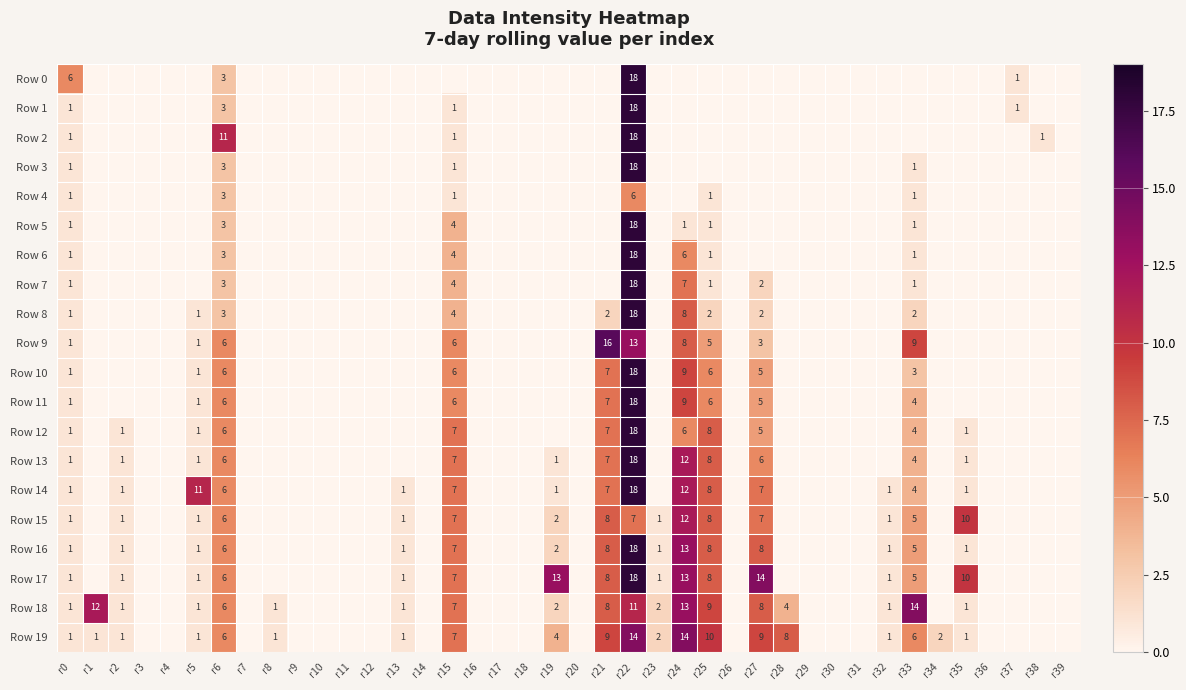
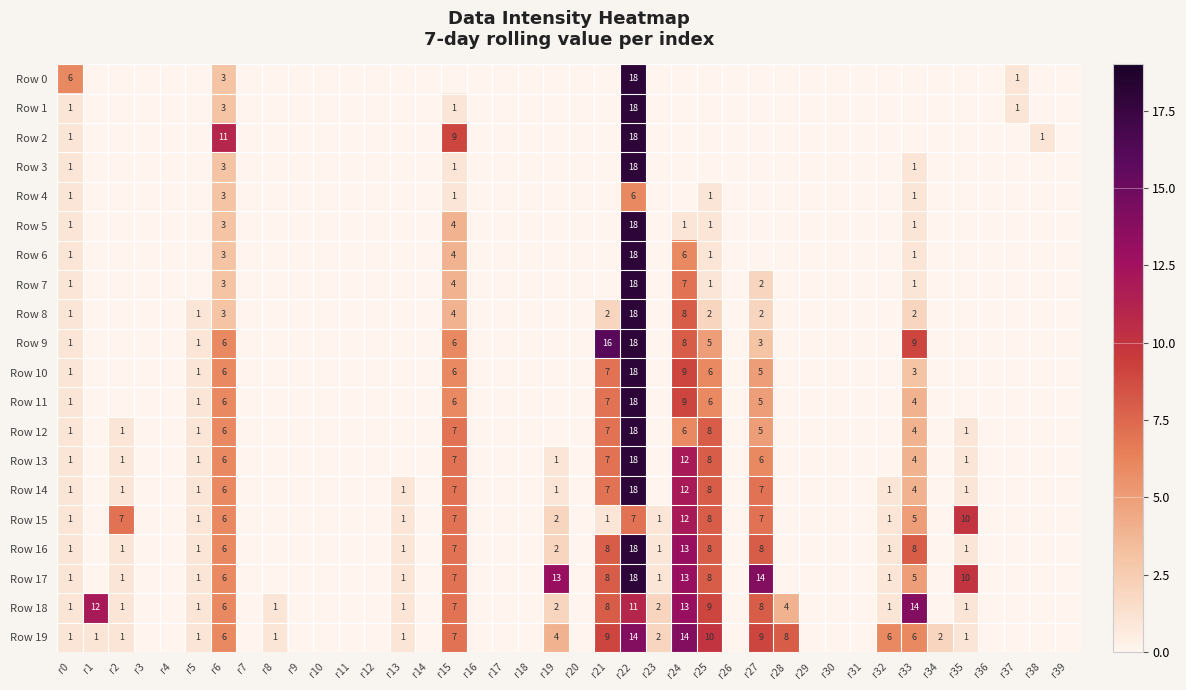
  {
    "Row 2": {
      "r0": 1,
      "r6": 11,
-     "r15": 1,
+     "r15": 9,
      "r22": 18,
      "r38": 1
    },
    "Row 9": {
      "r0": 1,
      "r5": 1,
      "r6": 6,
      "r15": 6,
      "r21": 16,
-     "r22": 13,
+     "r22": 18,
      "r24": 8,
      "r25": 5,
      "r27": 3,
      "r33": 9
    },
    "Row 14": {
      "r0": 1,
      "r2": 1,
-     "r5": 11,
+     "r5": 1,
      "r6": 6,
      "r13": 1,
      "r15": 7,
      "r19": 1,
      "r21": 7,
      "r22": 18,
      "r24": 12,
      "r25": 8,
      "r27": 7,
      "r32": 1,
      "r33": 4,
      "r35": 1
    },
    "Row 15": {
      "r0": 1,
-     "r2": 1,
+     "r2": 7,
      "r5": 1,
      "r6": 6,
      "r13": 1,
      "r15": 7,
      "r19": 2,
-     "r21": 8,
+     "r21": 1,
      "r22": 7,
      "r23": 1,
      "r24": 12,
      "r25": 8,
      "r27": 7,
      "r32": 1,
      "r33": 5,
      "r35": 10
    },
    "Row 16": {
      "r0": 1,
      "r2": 1,
      "r5": 1,
      "r6": 6,
      "r13": 1,
      "r15": 7,
      "r19": 2,
      "r21": 8,
      "r22": 18,
      "r23": 1,
      "r24": 13,
      "r25": 8,
      "r27": 8,
      "r32": 1,
-     "r33": 5,
+     "r33": 8,
      "r35": 1
    },
    "Row 19": {
      "r0": 1,
      "r1": 1,
      "r2": 1,
      "r5": 1,
      "r6": 6,
      "r8": 1,
      "r13": 1,
      "r15": 7,
      "r19": 4,
      "r21": 9,
      "r22": 14,
      "r23": 2,
      "r24": 14,
      "r25": 10,
      "r27": 9,
      "r28": 8,
-     "r32": 1,
+     "r32": 6,
      "r33": 6,
      "r34": 2,
      "r35": 1
    }
  }
